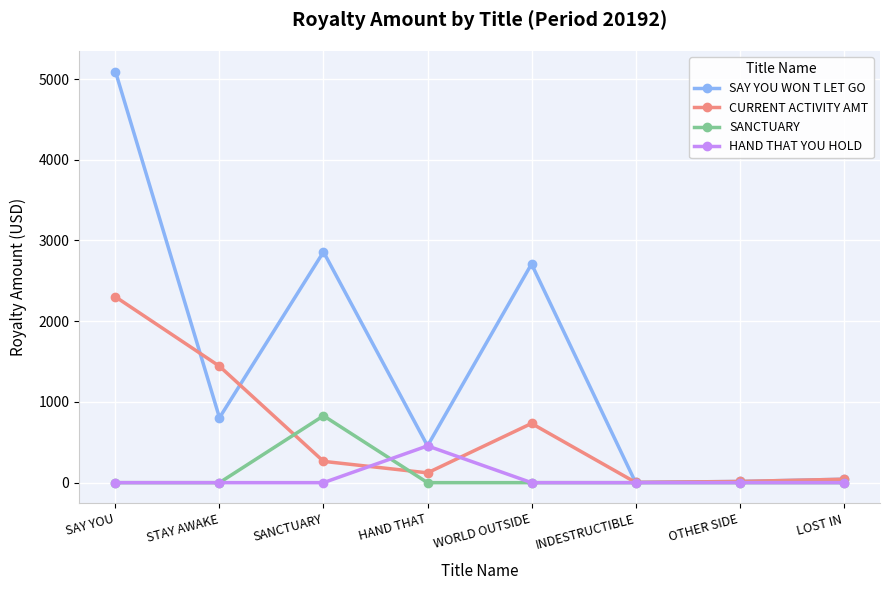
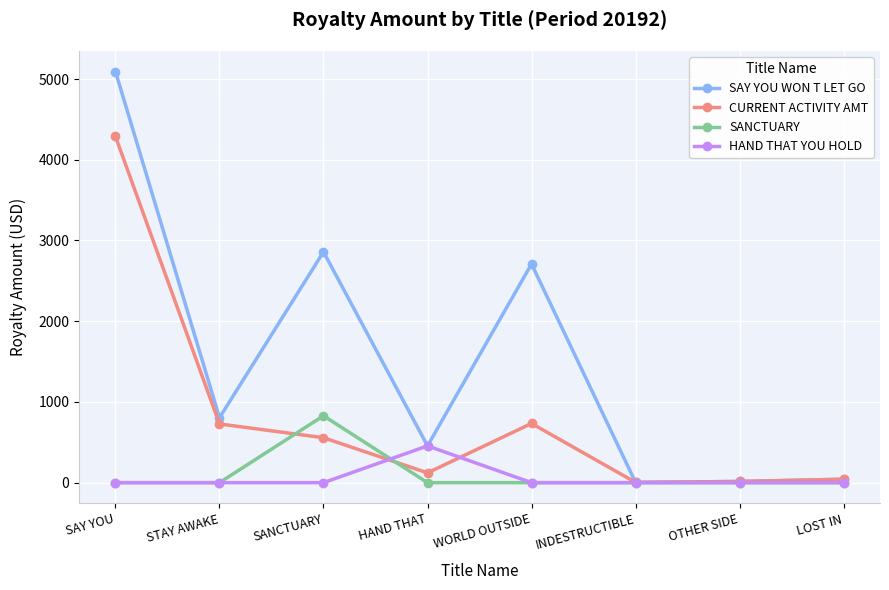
  {
    "SAY YOU WON T LET GO": {
      "SAY YOU": 5100,
      "STAY AWAKE": 800,
      "SANCTUARY": 2900,
      "WORLD OUTSIDE": 2700
    },
    "CURRENT ACTIVITY AMT": {
-     "SAY YOU": 2300,
-     "STAY AWAKE": 1400,
-     "SANCTUARY": 300,
+     "SAY YOU": 4300,
+     "STAY AWAKE": 700,
+     "SANCTUARY": 600,
      "HAND THAT": 100,
      "WORLD OUTSIDE": 700
    },
    "SANCTUARY": {
      "SANCTUARY": 800,
      "HAND THAT": 0
    },
    "HAND THAT YOU HOLD": {
      "SANCTUARY": 0
    }
  }
